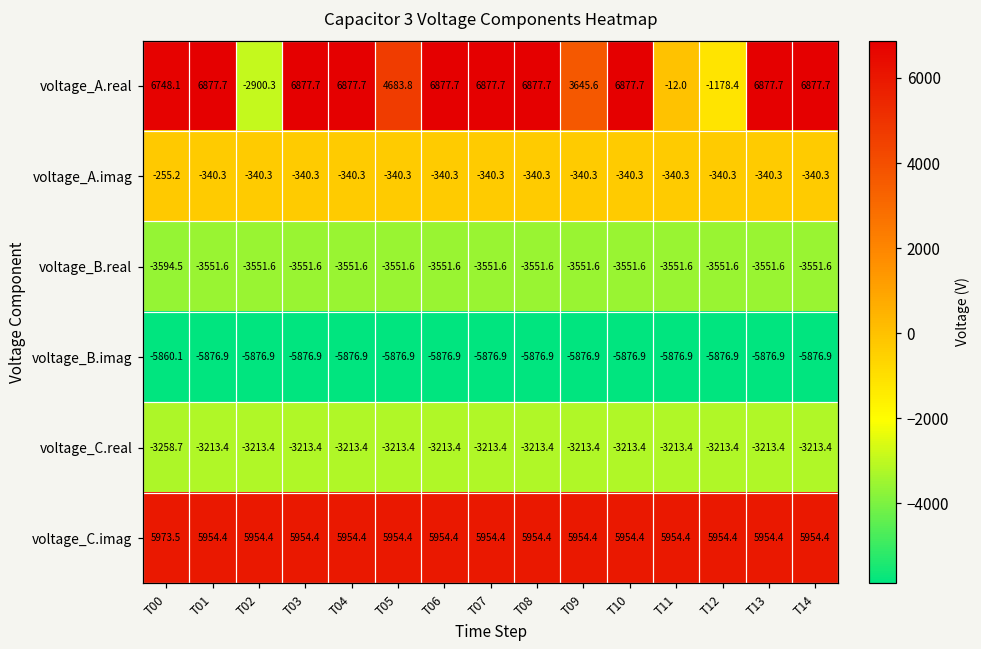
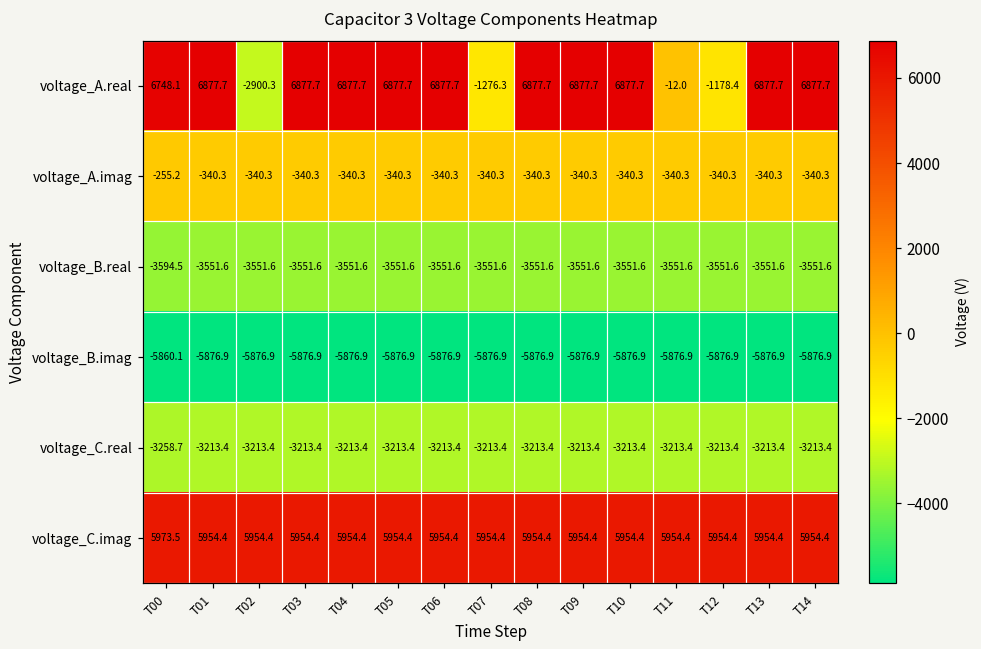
  {
    "voltage_A.real": {
      "T00": 6748.1,
      "T01": 6877.7,
      "T02": -2900.3,
      "T03": 6877.7,
      "T04": 6877.7,
-     "T05": 4683.8,
+     "T05": 6877.7,
      "T06": 6877.7,
-     "T07": 6877.7,
+     "T07": -1276.3,
      "T08": 6877.7,
-     "T09": 3645.6,
+     "T09": 6877.7,
      "T10": 6877.7,
      "T11": -12.0,
      "T12": -1178.4,
      "T13": 6877.7,
      "T14": 6877.7
    },
    "voltage_A.imag": {
      "T00": -255.2,
      "T01": -340.3,
      "T02": -340.3,
      "T03": -340.3,
      "T04": -340.3,
      "T05": -340.3,
      "T06": -340.3,
      "T07": -340.3,
      "T08": -340.3,
      "T09": -340.3,
      "T10": -340.3,
      "T11": -340.3,
      "T12": -340.3,
      "T13": -340.3,
      "T14": -340.3
    },
    "voltage_B.real": {
      "T00": -3594.5,
      "T01": -3551.6,
      "T02": -3551.6,
      "T03": -3551.6,
      "T04": -3551.6,
      "T05": -3551.6,
      "T06": -3551.6,
      "T07": -3551.6,
      "T08": -3551.6,
      "T09": -3551.6,
      "T10": -3551.6,
      "T11": -3551.6,
      "T12": -3551.6,
      "T13": -3551.6,
      "T14": -3551.6
    },
    "voltage_B.imag": {
      "T00": -5860.1,
      "T01": -5876.9,
      "T02": -5876.9,
      "T03": -5876.9,
      "T04": -5876.9,
      "T05": -5876.9,
      "T06": -5876.9,
      "T07": -5876.9,
      "T08": -5876.9,
      "T09": -5876.9,
      "T10": -5876.9,
      "T11": -5876.9,
      "T12": -5876.9,
      "T13": -5876.9,
      "T14": -5876.9
    },
    "voltage_C.real": {
      "T00": -3258.7,
      "T01": -3213.4,
      "T02": -3213.4,
      "T03": -3213.4,
      "T04": -3213.4,
      "T05": -3213.4,
      "T06": -3213.4,
      "T07": -3213.4,
      "T08": -3213.4,
      "T09": -3213.4,
      "T10": -3213.4,
      "T11": -3213.4,
      "T12": -3213.4,
      "T13": -3213.4,
      "T14": -3213.4
    },
    "voltage_C.imag": {
      "T00": 5973.5,
      "T01": 5954.4,
      "T02": 5954.4,
      "T03": 5954.4,
      "T04": 5954.4,
      "T05": 5954.4,
      "T06": 5954.4,
      "T07": 5954.4,
      "T08": 5954.4,
      "T09": 5954.4,
      "T10": 5954.4,
      "T11": 5954.4,
      "T12": 5954.4,
      "T13": 5954.4,
      "T14": 5954.4
    }
  }
